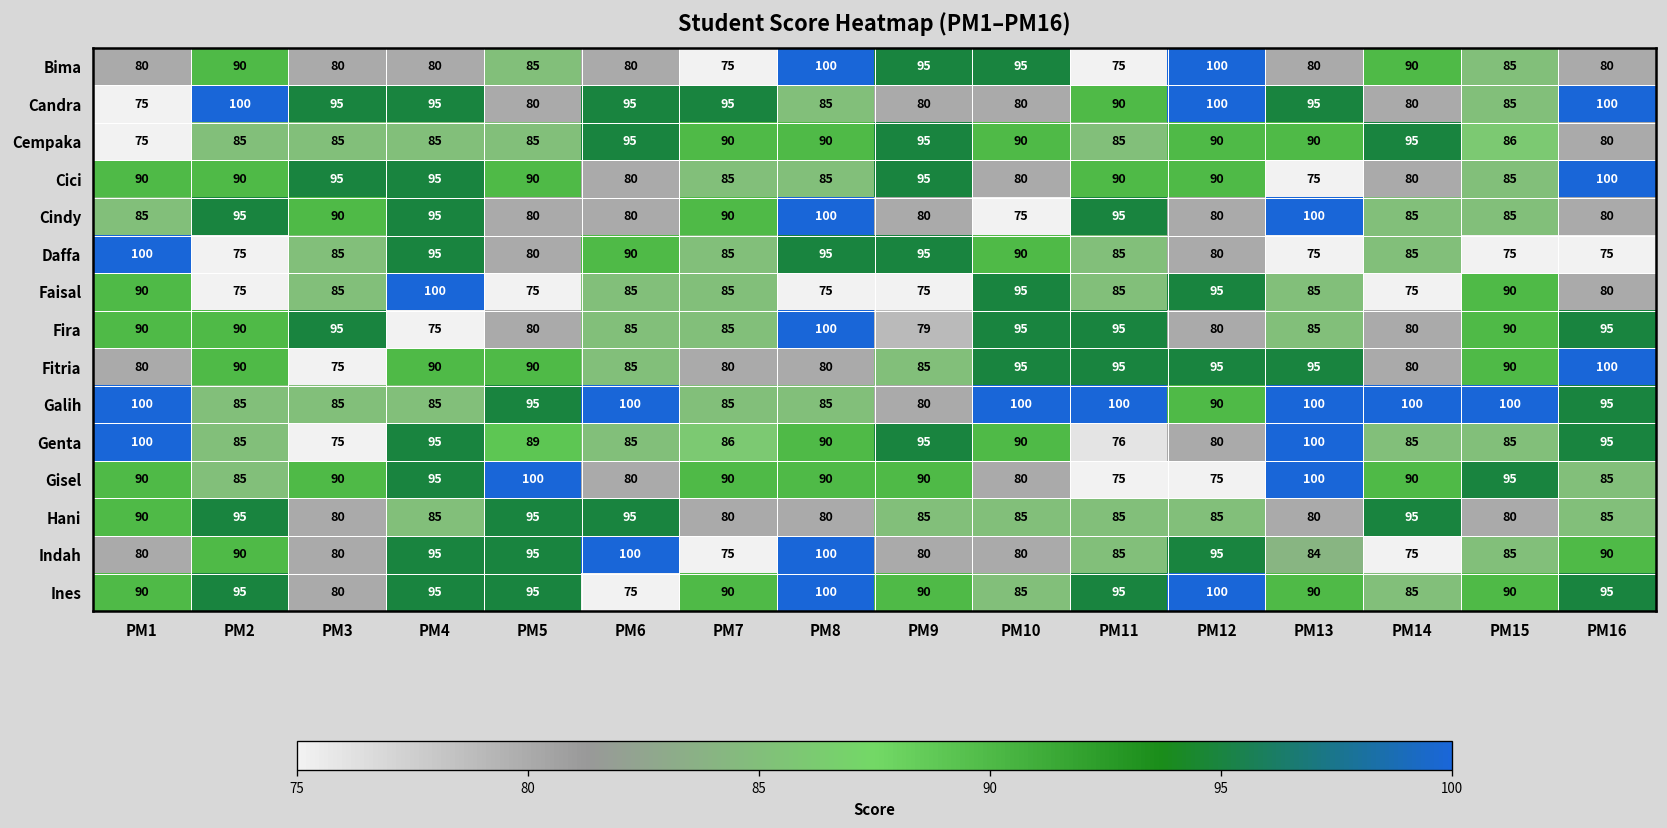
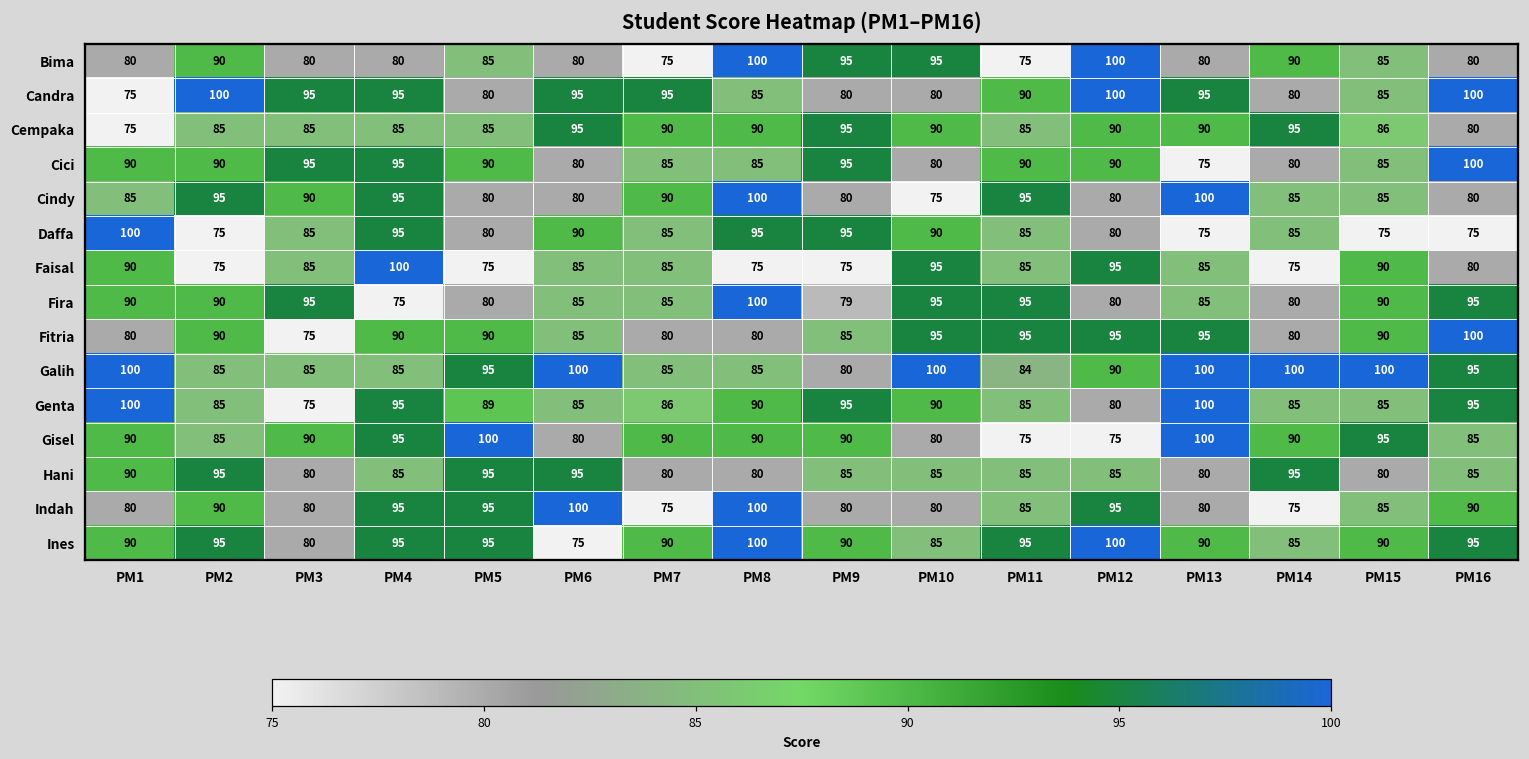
  {
    "Galih": {
      "PM1": 100,
      "PM2": 85,
      "PM3": 85,
      "PM4": 85,
      "PM5": 95,
      "PM6": 100,
      "PM7": 85,
      "PM8": 85,
      "PM9": 80,
      "PM10": 100,
-     "PM11": 100,
+     "PM11": 84,
      "PM12": 90,
      "PM13": 100,
      "PM14": 100,
      "PM15": 100,
      "PM16": 95
    },
    "Genta": {
      "PM1": 100,
      "PM2": 85,
      "PM3": 75,
      "PM4": 95,
      "PM5": 89,
      "PM6": 85,
      "PM7": 86,
      "PM8": 90,
      "PM9": 95,
      "PM10": 90,
-     "PM11": 76,
+     "PM11": 85,
      "PM12": 80,
      "PM13": 100,
      "PM14": 85,
      "PM15": 85,
      "PM16": 95
    },
    "Indah": {
      "PM1": 80,
      "PM2": 90,
      "PM3": 80,
      "PM4": 95,
      "PM5": 95,
      "PM6": 100,
      "PM7": 75,
      "PM8": 100,
      "PM9": 80,
      "PM10": 80,
      "PM11": 85,
      "PM12": 95,
-     "PM13": 84,
+     "PM13": 80,
      "PM14": 75,
      "PM15": 85,
      "PM16": 90
    }
  }
